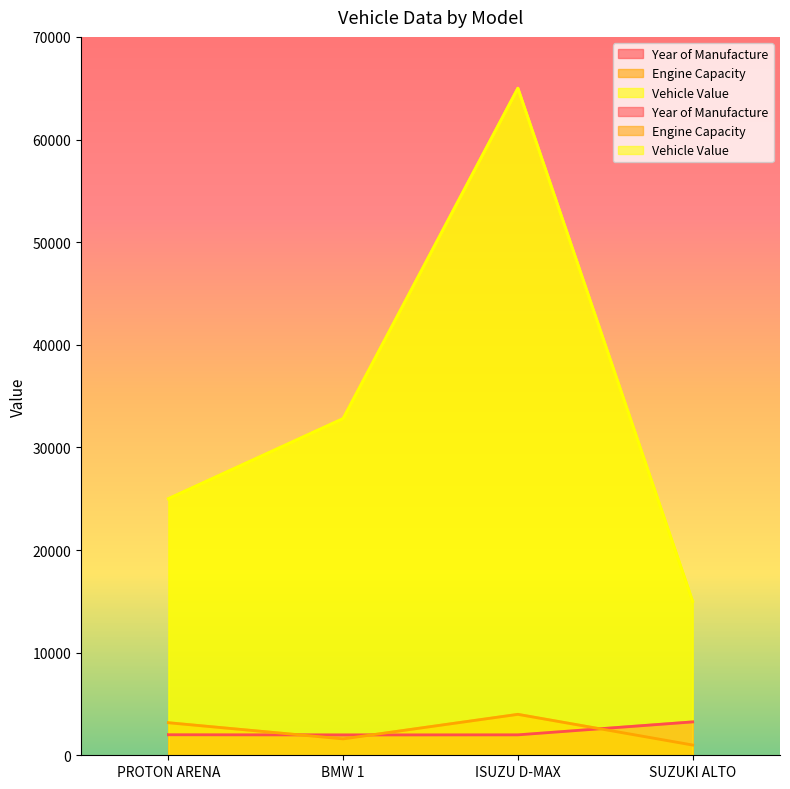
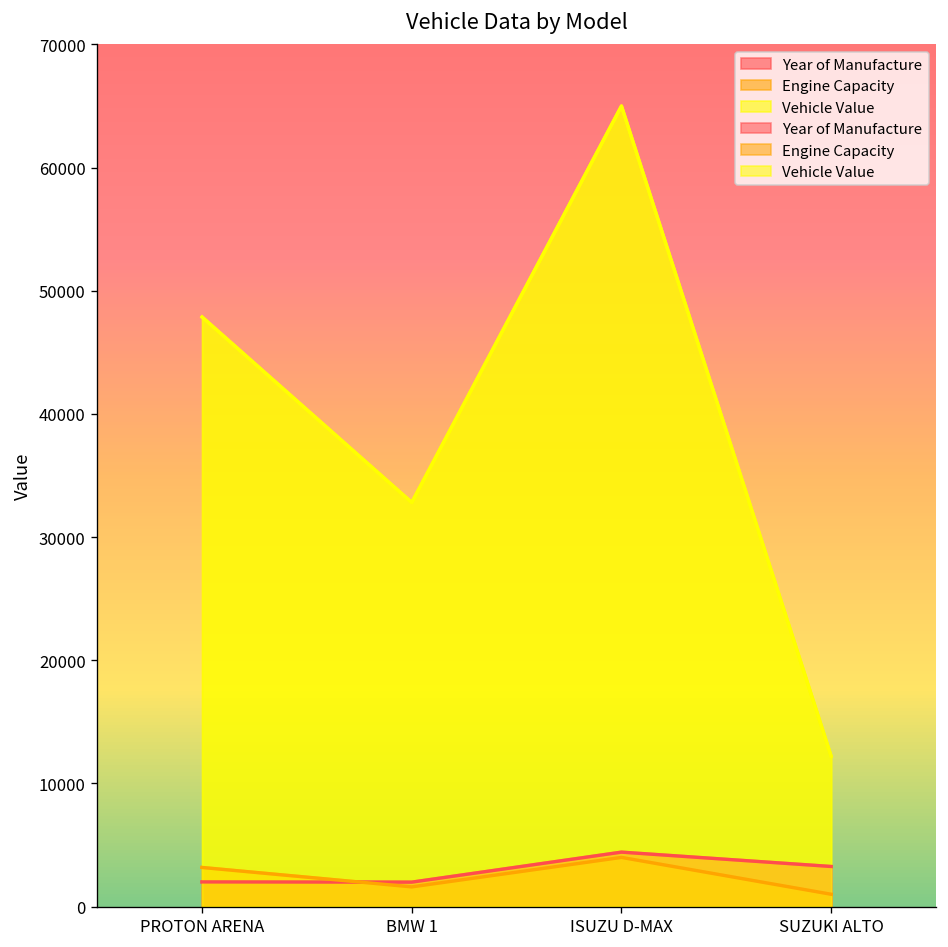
  {
    "Year of Manufacture": {
      "PROTON ARENA": 2000,
      "BMW 1": 2000,
-     "ISUZU D-MAX": 2000,
+     "ISUZU D-MAX": 4400,
      "SUZUKI ALTO": 3300
    },
    "Engine Capacity": {
      "PROTON ARENA": 3200,
      "BMW 1": 1600,
      "ISUZU D-MAX": 4000,
      "SUZUKI ALTO": 1000
    },
    "Vehicle Value": {
-     "PROTON ARENA": 25000,
+     "PROTON ARENA": 47900,
      "BMW 1": 32800,
      "ISUZU D-MAX": 65000,
-     "SUZUKI ALTO": 15000
+     "SUZUKI ALTO": 12200
    }
  }
